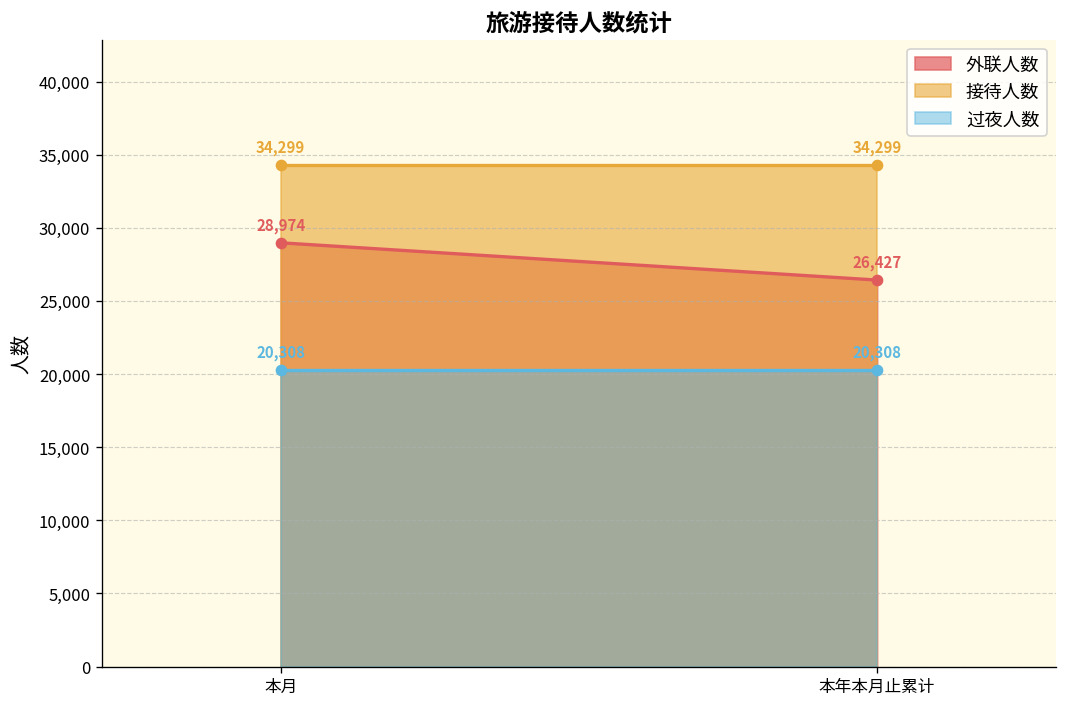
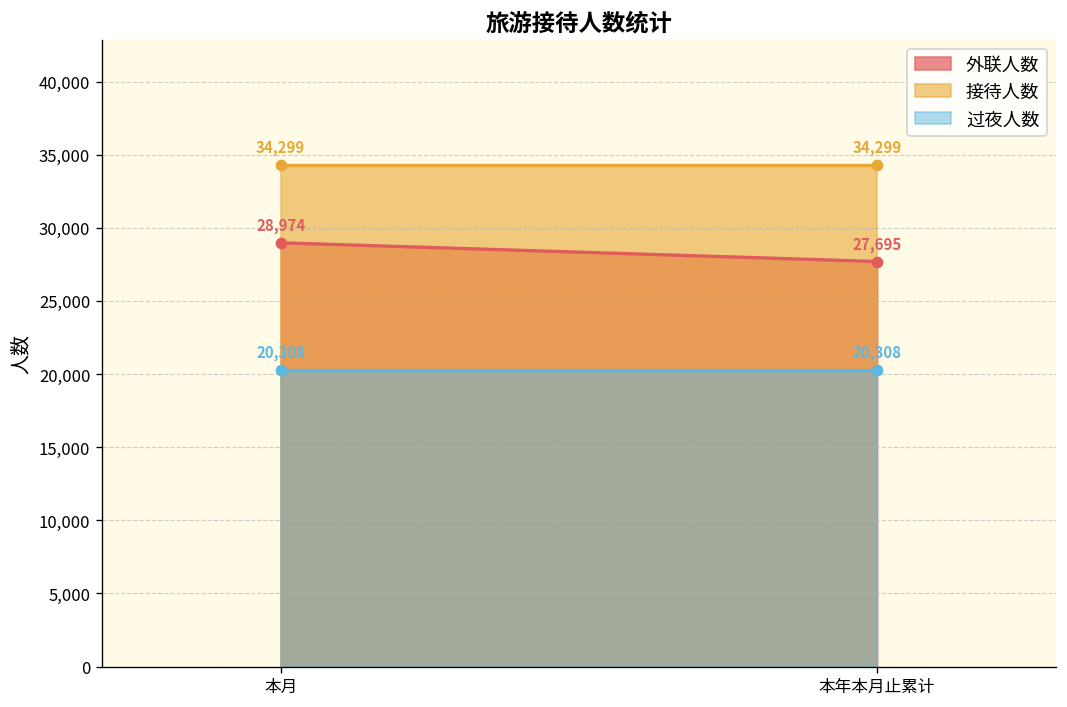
  {
    "外联人数": {
      "本月": "28,974",
-     "本年本月止累计": "26,427"
+     "本年本月止累计": "27,695"
    },
    "接待人数": {
      "本月": "34,299",
      "本年本月止累计": "34,299"
    },
    "过夜人数": {
      "本月": "20,308",
      "本年本月止累计": "20,308"
    }
  }
